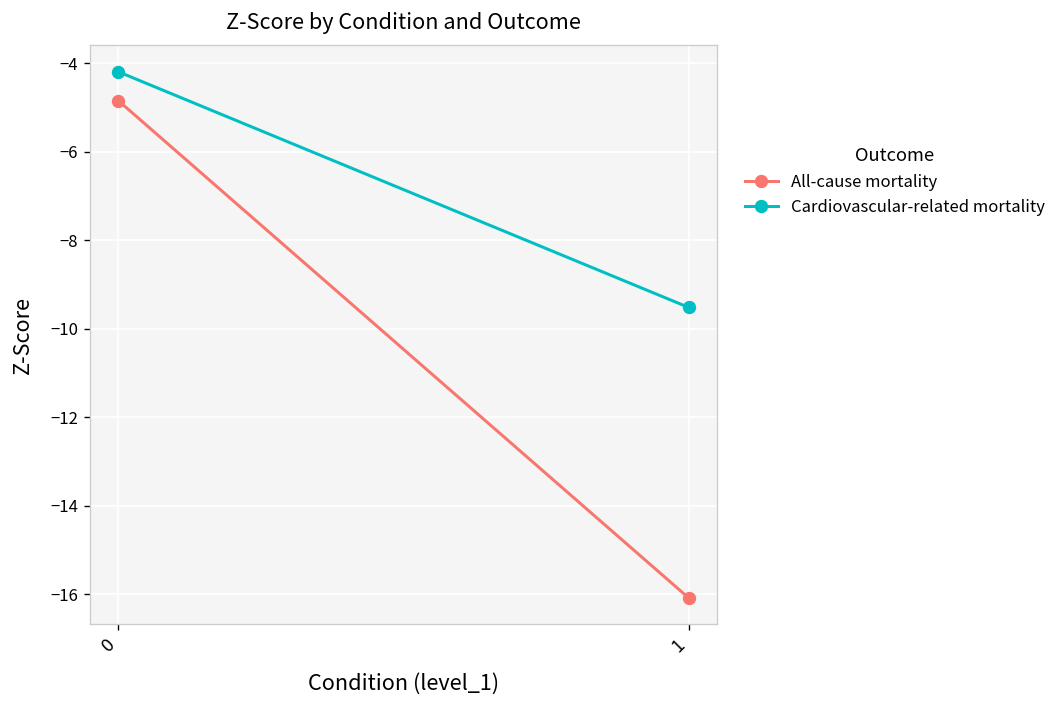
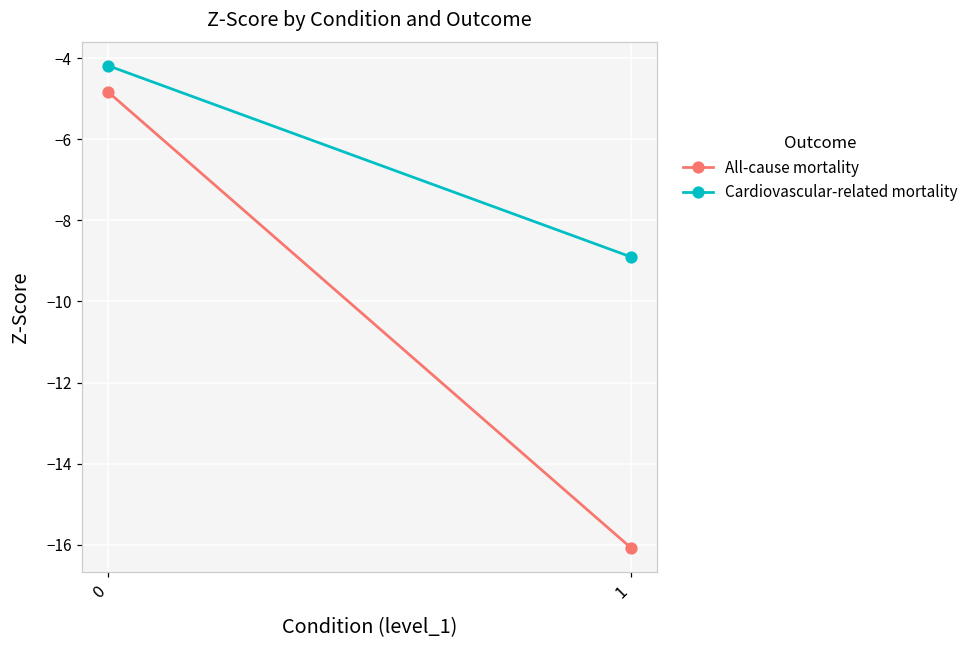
  {
    "All-cause mortality": {
      "0": -4.8,
      "1": -16.1
    },
    "Cardiovascular-related mortality": {
      "0": -4.2,
-     "1": -9.5
+     "1": -8.9
    }
  }
